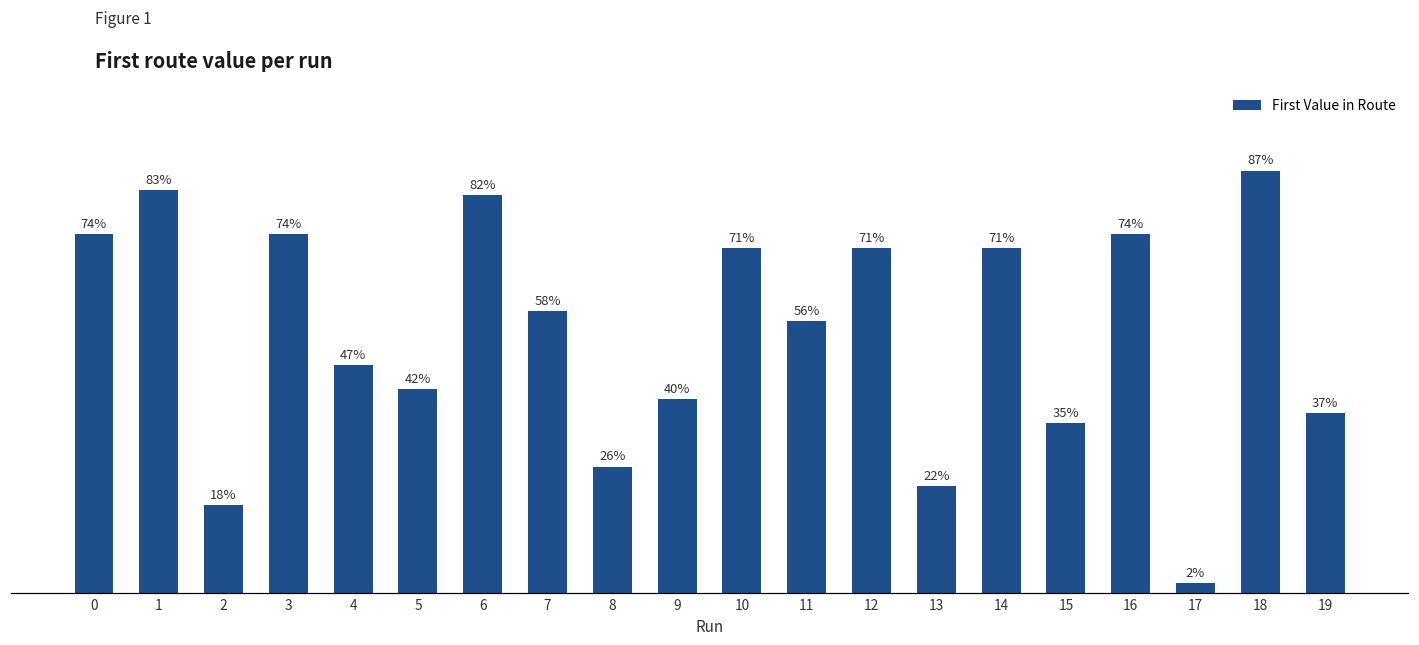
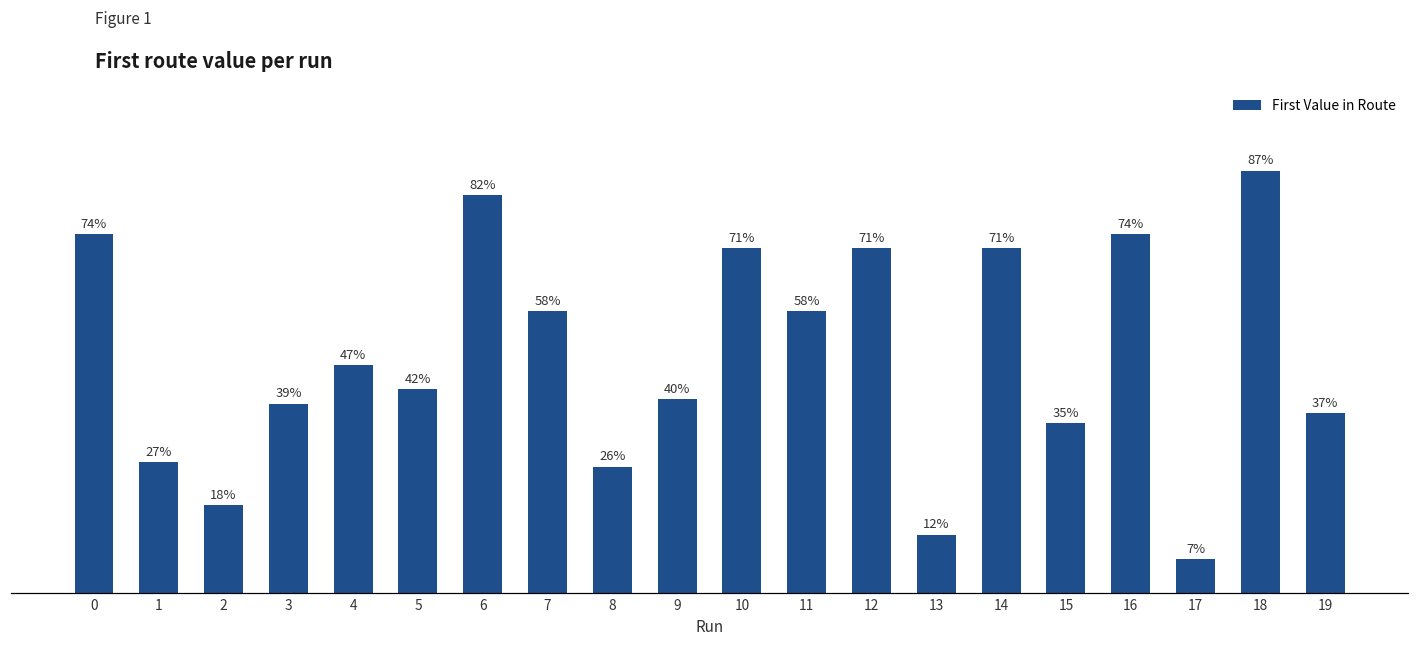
  {
    "0": "74%",
-   "1": "83%",
+   "1": "27%",
    "2": "18%",
-   "3": "74%",
+   "3": "39%",
    "4": "47%",
    "5": "42%",
    "6": "82%",
    "7": "58%",
    "8": "26%",
    "9": "40%",
    "10": "71%",
-   "11": "56%",
+   "11": "58%",
    "12": "71%",
-   "13": "22%",
+   "13": "12%",
    "14": "71%",
    "15": "35%",
    "16": "74%",
-   "17": "2%",
+   "17": "7%",
    "18": "87%",
    "19": "37%"
  }
